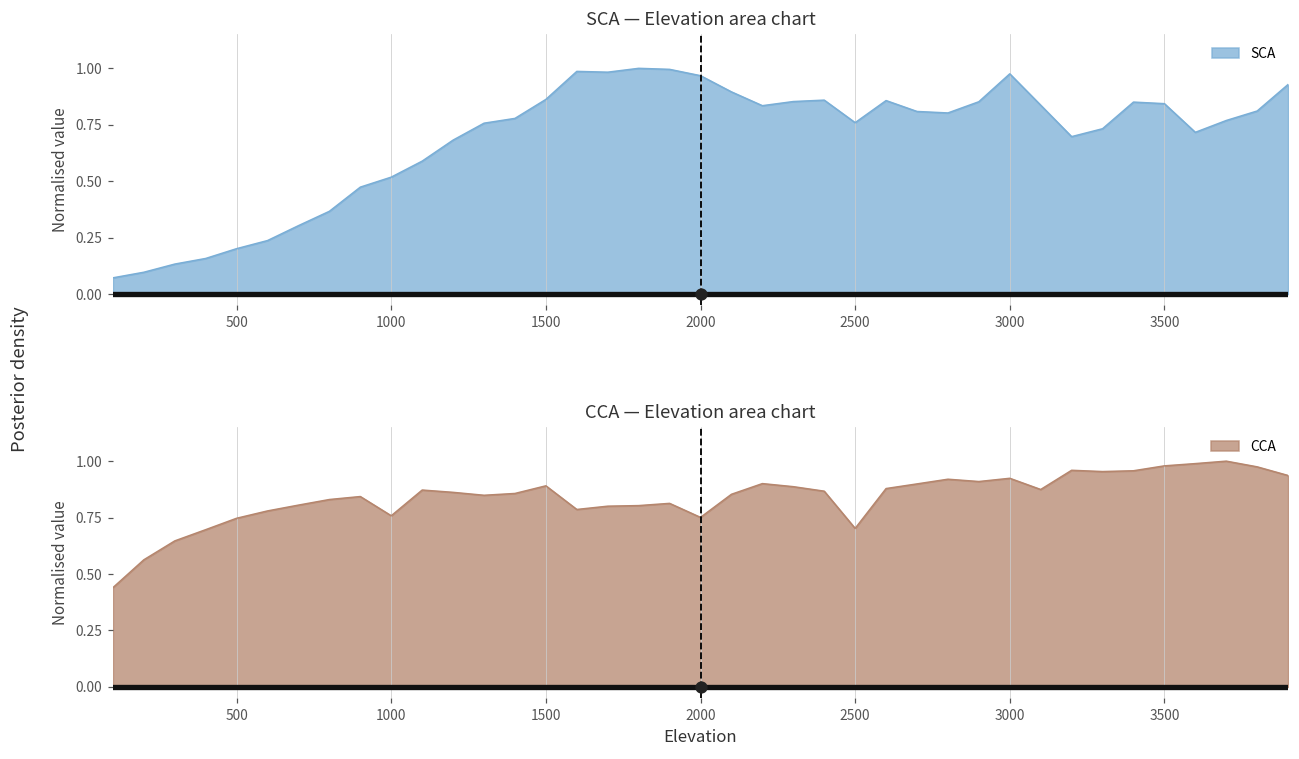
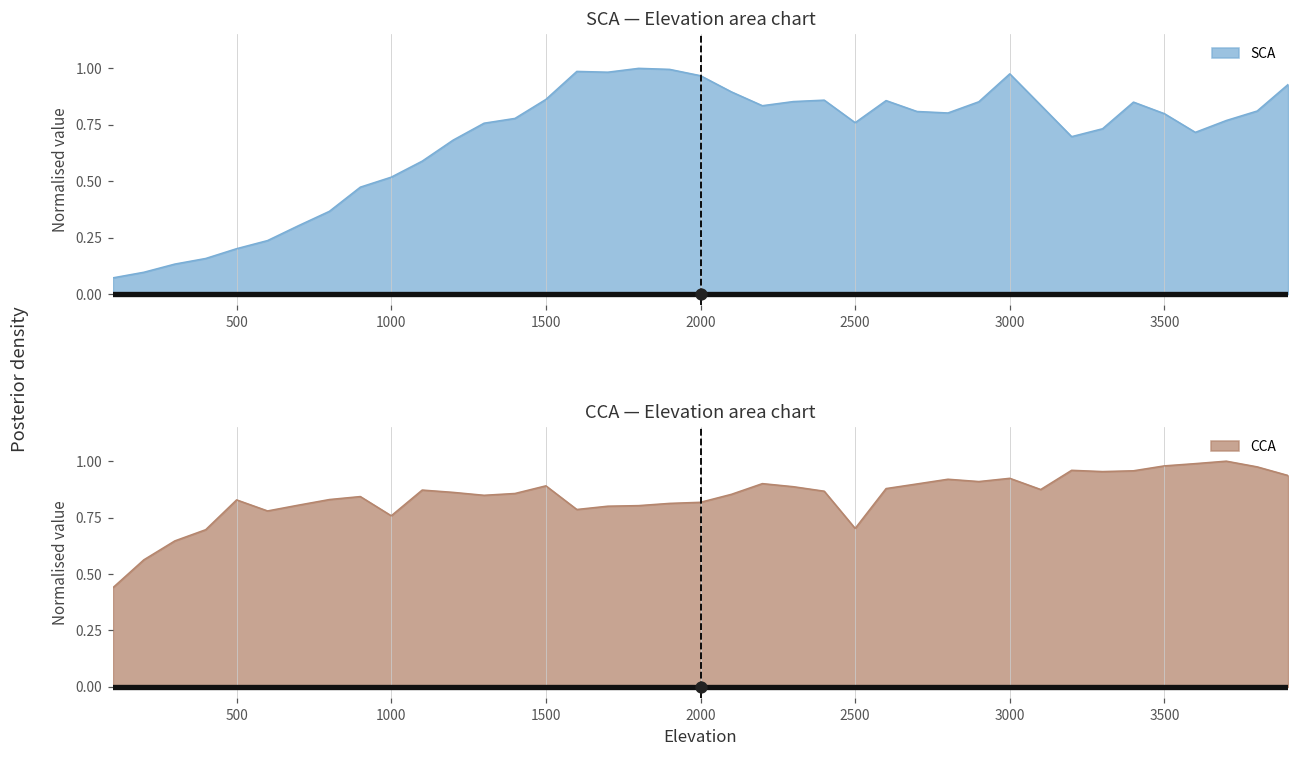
  {
    "SCA — Elevation area chart": {
      "SCA": {
        "500": 0.20,
        "1000": 0.52,
        "1500": 0.86,
        "2000": 0.97,
        "2500": 0.76,
        "3000": 0.98,
-       "3500": 0.84
+       "3500": 0.80
      }
    },
    "CCA — Elevation area chart": {
      "CCA": {
-       "500": 0.75,
+       "500": 0.83,
        "1000": 0.76,
        "1500": 0.89,
-       "2000": 0.75,
+       "2000": 0.82,
        "2500": 0.70,
        "3000": 0.92,
        "3500": 0.98
      }
    }
  }
